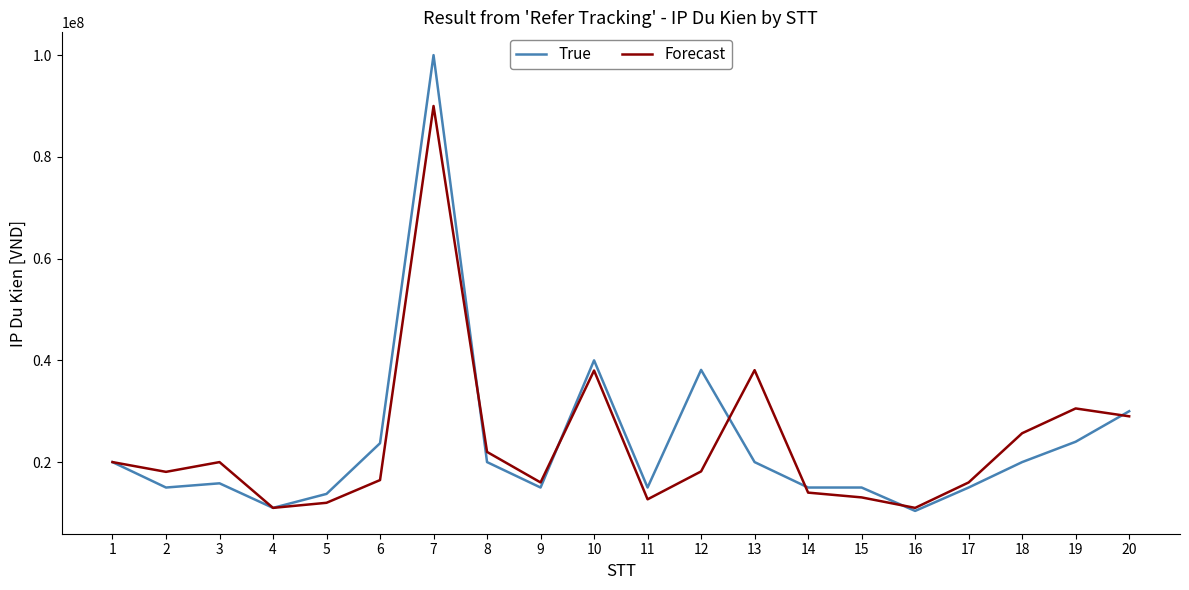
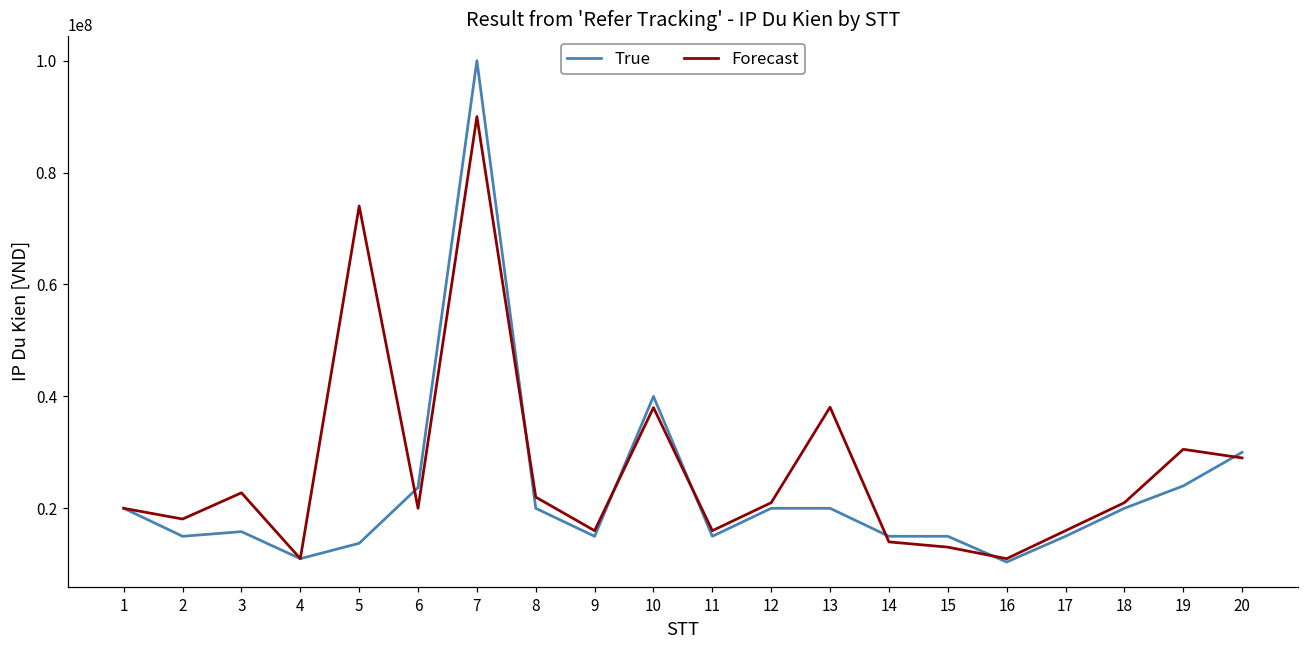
  {
    "True": {
      "2": 15000000,
      "3": 16000000,
      "5": 14000000,
      "6": 24000000,
      "7": 100000000,
      "8": 20000000,
      "9": 15000000,
      "10": 40000000,
      "11": 15000000,
-     "12": 38000000,
+     "12": 20000000,
      "13": 20000000,
      "14": 15000000,
      "15": 15000000,
      "16": 10000000,
      "17": 15000000,
      "18": 20000000,
      "19": 24000000,
      "20": 30000000
    },
    "Forecast": {
      "2": 18000000,
-     "3": 20000000,
-     "5": 12000000,
-     "6": 16000000,
+     "3": 23000000,
+     "5": 74000000,
+     "6": 20000000,
      "7": 90000000,
      "8": 22000000,
      "9": 16000000,
      "10": 38000000,
-     "11": 13000000,
-     "12": 18000000,
+     "11": 16000000,
+     "12": 21000000,
      "13": 38000000,
      "14": 14000000,
      "15": 13000000,
      "16": 11000000,
      "17": 16000000,
-     "18": 26000000,
+     "18": 21000000,
      "19": 31000000,
      "20": 29000000
    }
  }
